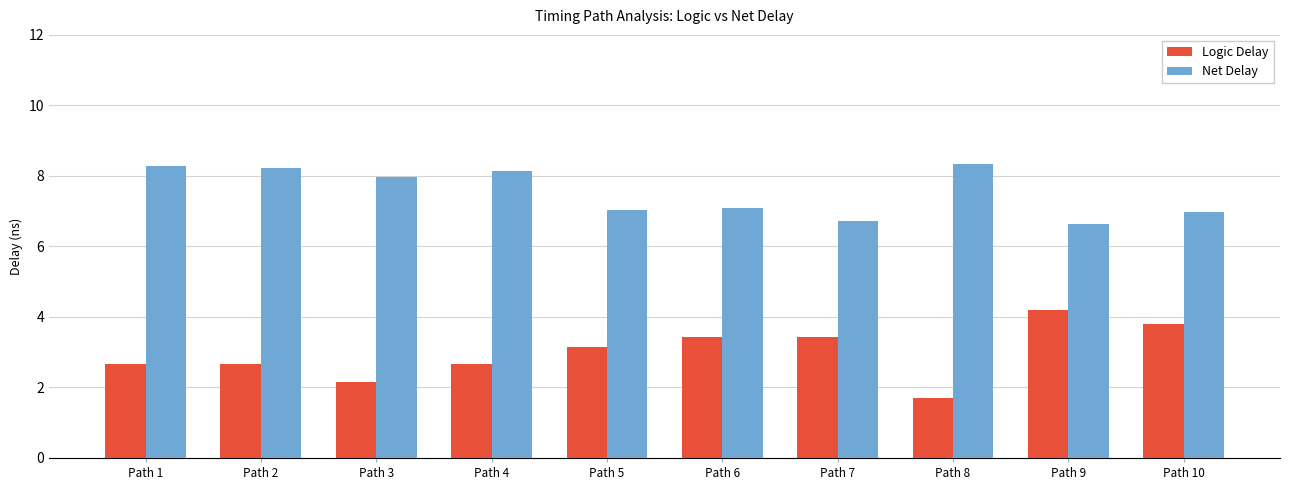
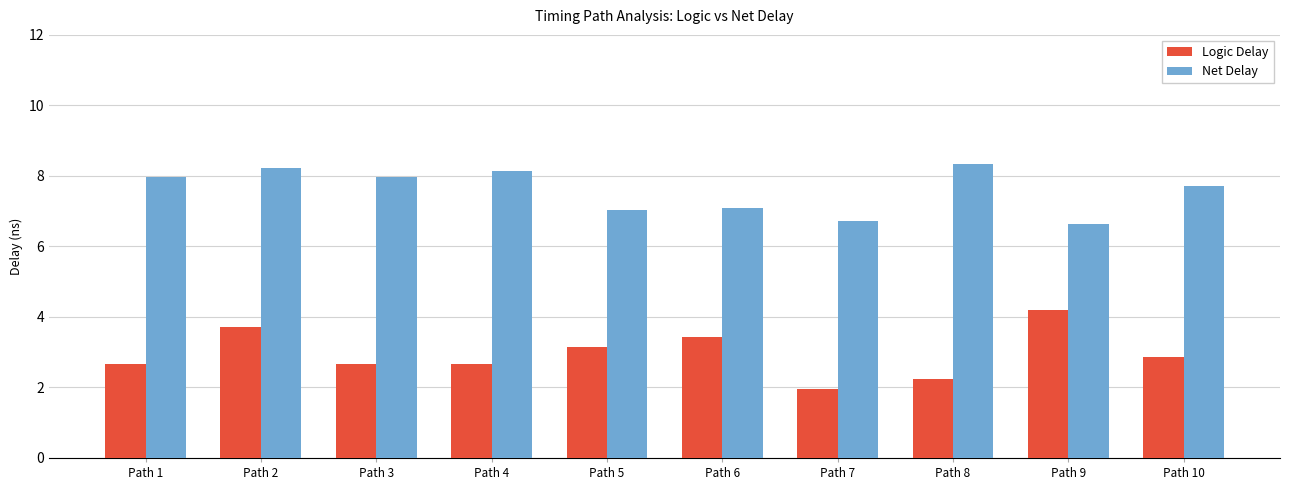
  {
    "Logic Delay": {
      "Path 1": 2.7,
-     "Path 2": 2.7,
-     "Path 3": 2.2,
+     "Path 2": 3.7,
+     "Path 3": 2.7,
      "Path 4": 2.7,
      "Path 5": 3.1,
      "Path 6": 3.4,
-     "Path 7": 3.4,
-     "Path 8": 1.7,
+     "Path 7": 2.0,
+     "Path 8": 2.2,
      "Path 9": 4.2,
-     "Path 10": 3.8
+     "Path 10": 2.9
    },
    "Net Delay": {
-     "Path 1": 8.3,
+     "Path 1": 8.0,
      "Path 2": 8.2,
      "Path 3": 8.0,
      "Path 4": 8.1,
      "Path 5": 7.0,
      "Path 6": 7.1,
      "Path 7": 6.7,
      "Path 8": 8.3,
      "Path 9": 6.6,
-     "Path 10": 7.0
+     "Path 10": 7.7
    }
  }
